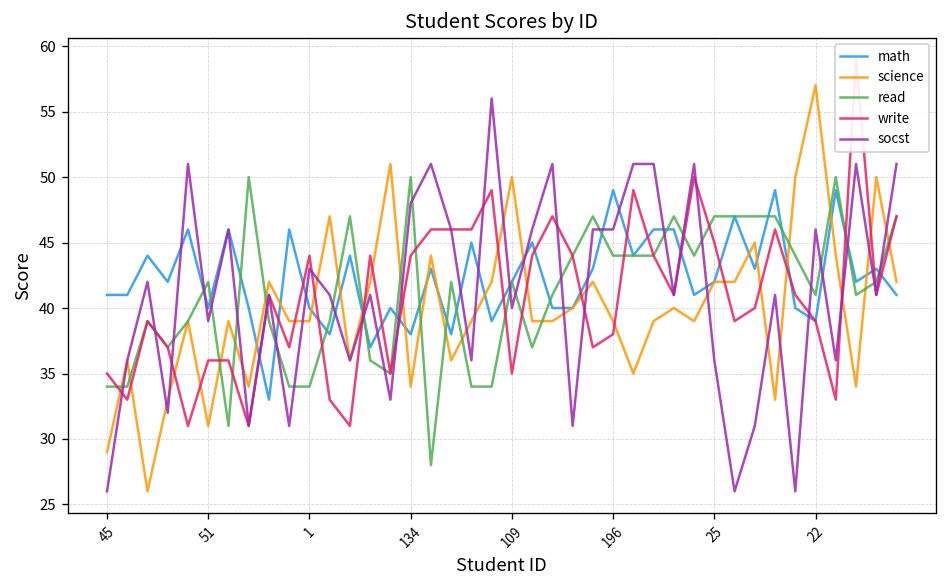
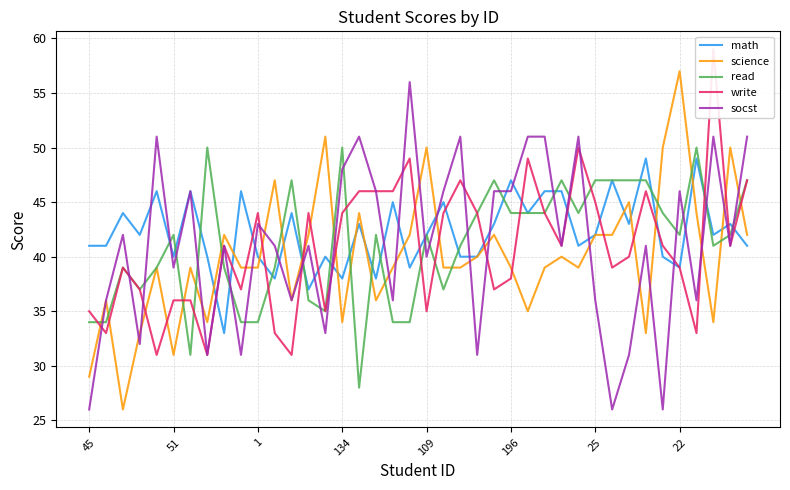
  {
    "math": {
      "45": 41,
      "51": 40,
      "1": 40,
      "134": 38,
-     "196": 49
+     "196": 47
    },
    "science": {
      "45": 29,
      "51": 31,
      "1": 39,
      "134": 34,
      "109": 50,
      "196": 39,
      "22": 57
    },
    "read": {
      "45": 34,
      "51": 42,
      "1": 34,
      "134": 50,
      "196": 44,
      "25": 47,
-     "22": 41
+     "22": 42
    },
    "write": {
      "45": 35,
      "51": 36,
      "1": 44,
      "134": 44,
      "109": 35,
      "196": 38,
      "25": 45
    },
    "socst": {
      "45": 26,
      "51": 39,
      "1": 43,
      "134": 48,
      "109": 40,
      "196": 46,
      "25": 36,
      "22": 46
    }
  }
